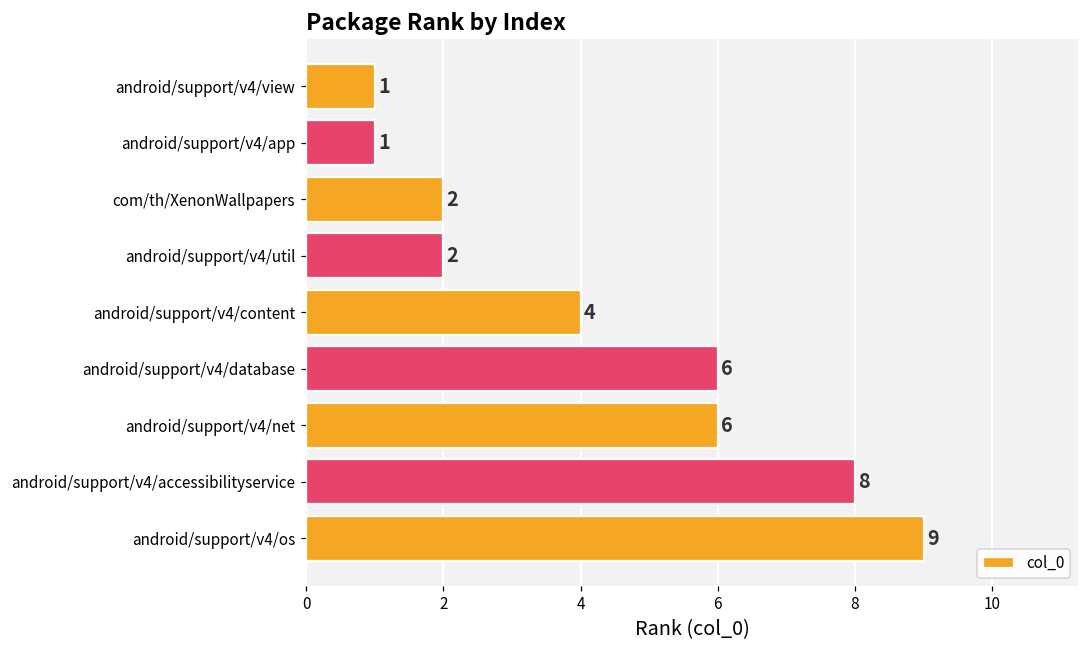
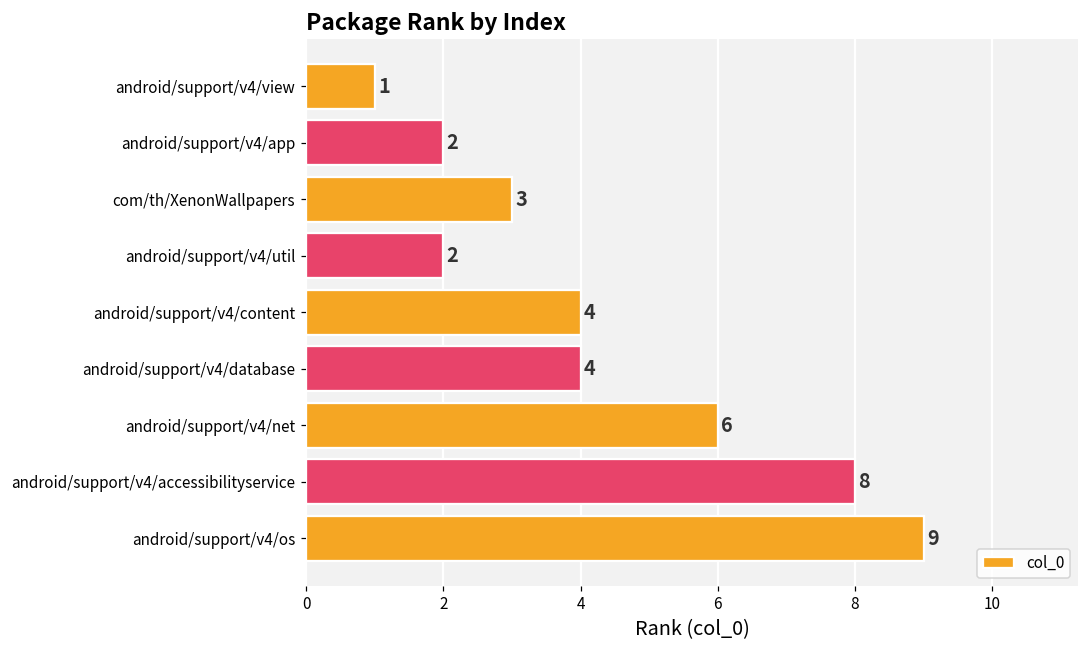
  {
    "android/support/v4/view": 1,
-   "android/support/v4/app": 1,
-   "com/th/XenonWallpapers": 2,
+   "android/support/v4/app": 2,
+   "com/th/XenonWallpapers": 3,
    "android/support/v4/util": 2,
    "android/support/v4/content": 4,
-   "android/support/v4/database": 6,
+   "android/support/v4/database": 4,
    "android/support/v4/net": 6,
    "android/support/v4/accessibilityservice": 8,
    "android/support/v4/os": 9
  }
